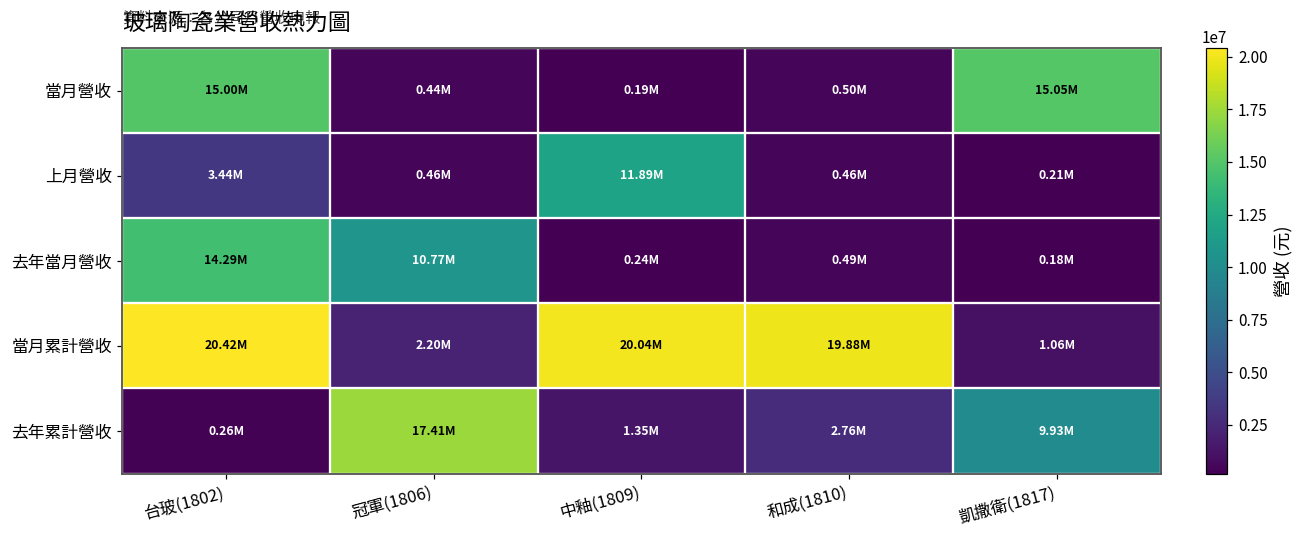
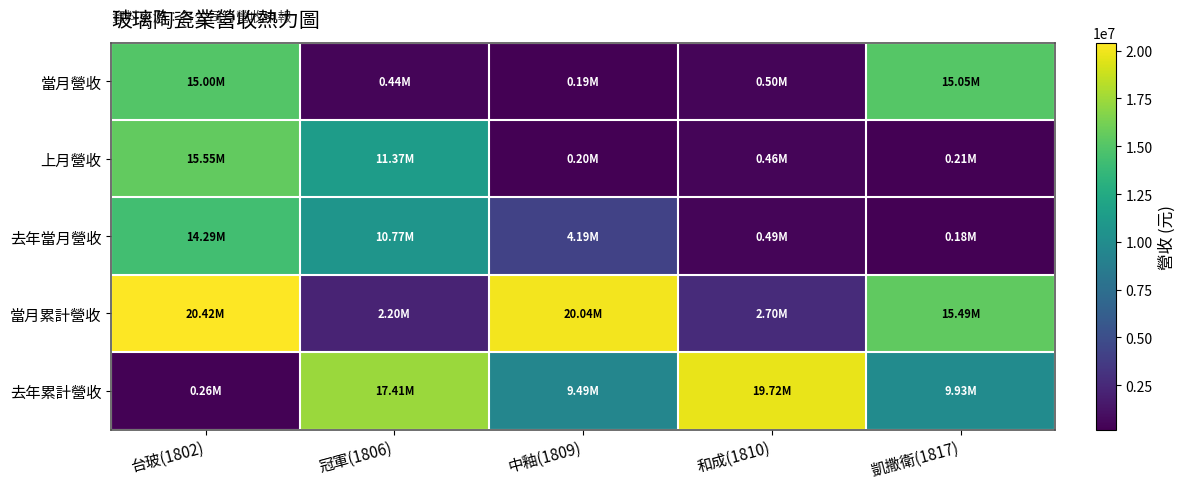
  {
    "當月營收": {
      "台玻(1802)": "15.00M",
      "冠軍(1806)": "0.44M",
      "中釉(1809)": "0.19M",
      "和成(1810)": "0.50M",
      "凱撒衛(1817)": "15.05M"
    },
    "上月營收": {
-     "台玻(1802)": "3.44M",
-     "冠軍(1806)": "0.46M",
-     "中釉(1809)": "11.89M",
+     "台玻(1802)": "15.55M",
+     "冠軍(1806)": "11.37M",
+     "中釉(1809)": "0.20M",
      "和成(1810)": "0.46M",
      "凱撒衛(1817)": "0.21M"
    },
    "去年當月營收": {
      "台玻(1802)": "14.29M",
      "冠軍(1806)": "10.77M",
-     "中釉(1809)": "0.24M",
+     "中釉(1809)": "4.19M",
      "和成(1810)": "0.49M",
      "凱撒衛(1817)": "0.18M"
    },
    "當月累計營收": {
      "台玻(1802)": "20.42M",
      "冠軍(1806)": "2.20M",
      "中釉(1809)": "20.04M",
-     "和成(1810)": "19.88M",
-     "凱撒衛(1817)": "1.06M"
+     "和成(1810)": "2.70M",
+     "凱撒衛(1817)": "15.49M"
    },
    "去年累計營收": {
      "台玻(1802)": "0.26M",
      "冠軍(1806)": "17.41M",
-     "中釉(1809)": "1.35M",
-     "和成(1810)": "2.76M",
+     "中釉(1809)": "9.49M",
+     "和成(1810)": "19.72M",
      "凱撒衛(1817)": "9.93M"
    }
  }
